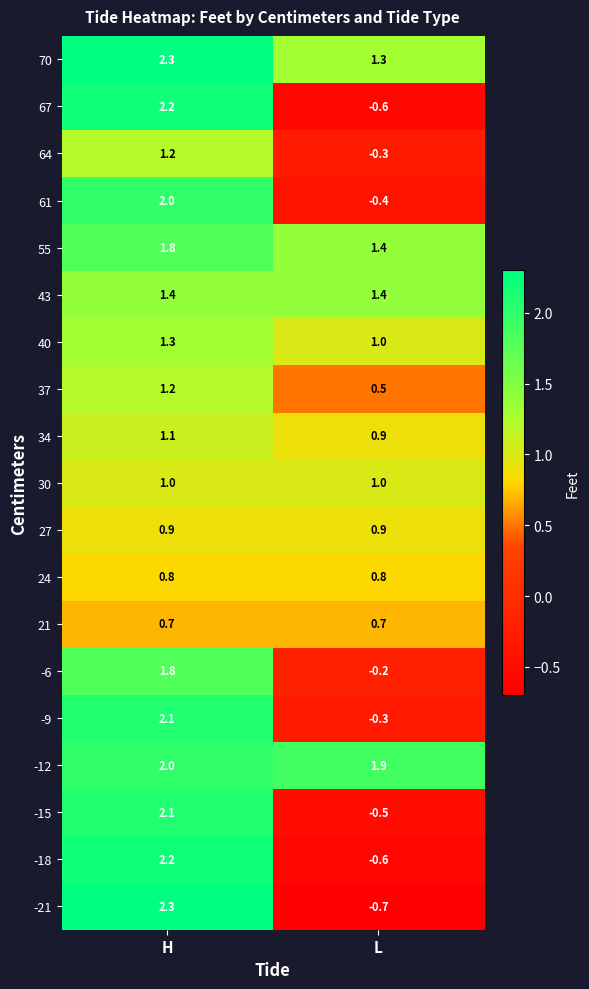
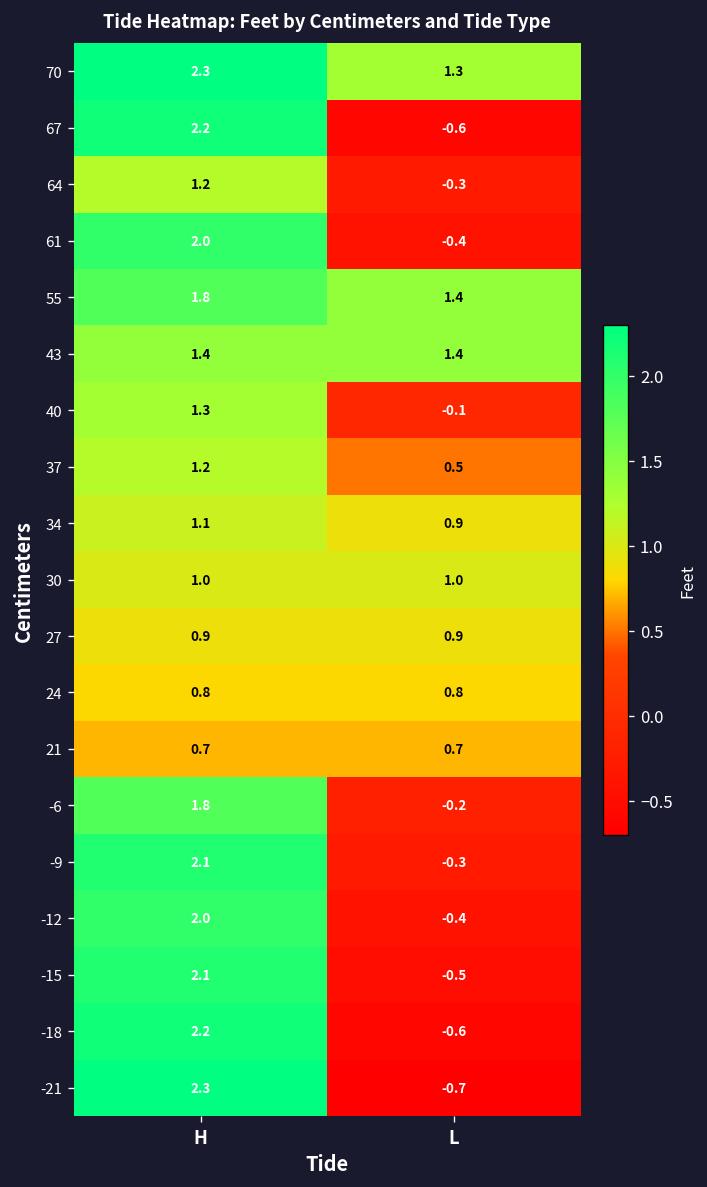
  {
    "70": {
      "H": 2.3,
      "L": 1.3
    },
    "67": {
      "H": 2.2,
      "L": -0.6
    },
    "64": {
      "H": 1.2,
      "L": -0.3
    },
    "61": {
      "H": 2.0,
      "L": -0.4
    },
    "55": {
      "H": 1.8,
      "L": 1.4
    },
    "43": {
      "H": 1.4,
      "L": 1.4
    },
    "40": {
      "H": 1.3,
-     "L": 1.0
+     "L": -0.1
    },
    "37": {
      "H": 1.2,
      "L": 0.5
    },
    "34": {
      "H": 1.1,
      "L": 0.9
    },
    "30": {
      "H": 1.0,
      "L": 1.0
    },
    "27": {
      "H": 0.9,
      "L": 0.9
    },
    "24": {
      "H": 0.8,
      "L": 0.8
    },
    "21": {
      "H": 0.7,
      "L": 0.7
    },
    "-6": {
      "H": 1.8,
      "L": -0.2
    },
    "-9": {
      "H": 2.1,
      "L": -0.3
    },
    "-12": {
      "H": 2.0,
-     "L": 1.9
+     "L": -0.4
    },
    "-15": {
      "H": 2.1,
      "L": -0.5
    },
    "-18": {
      "H": 2.2,
      "L": -0.6
    },
    "-21": {
      "H": 2.3,
      "L": -0.7
    }
  }
